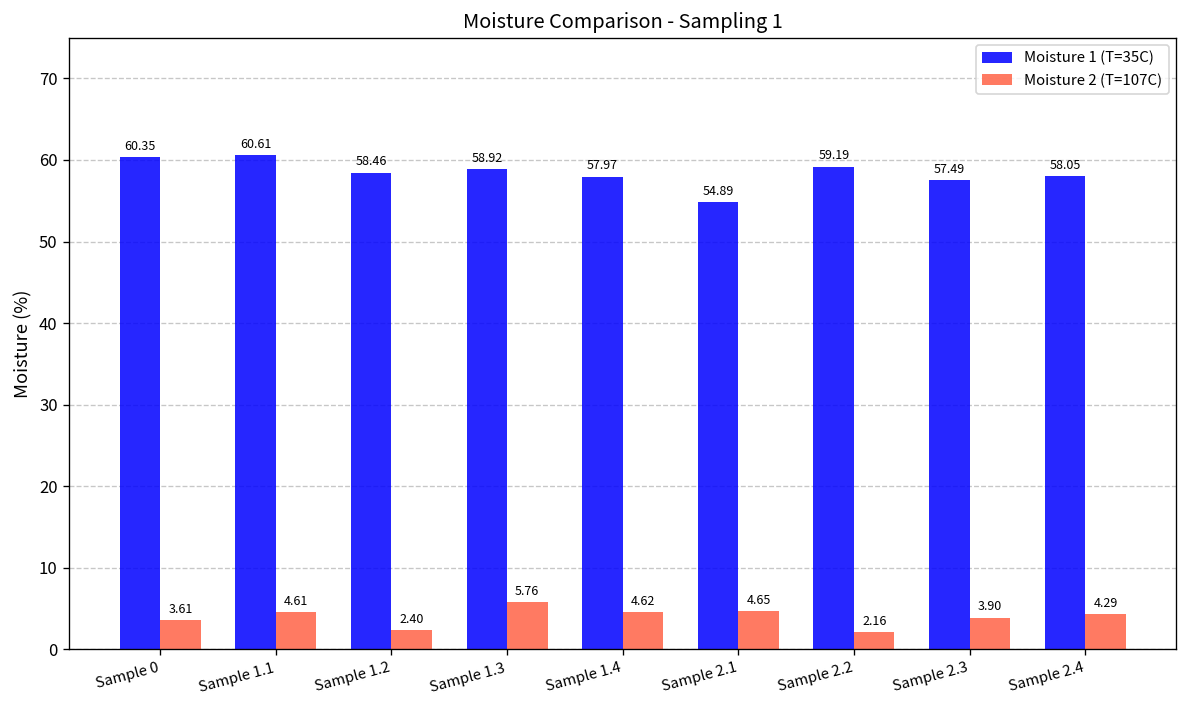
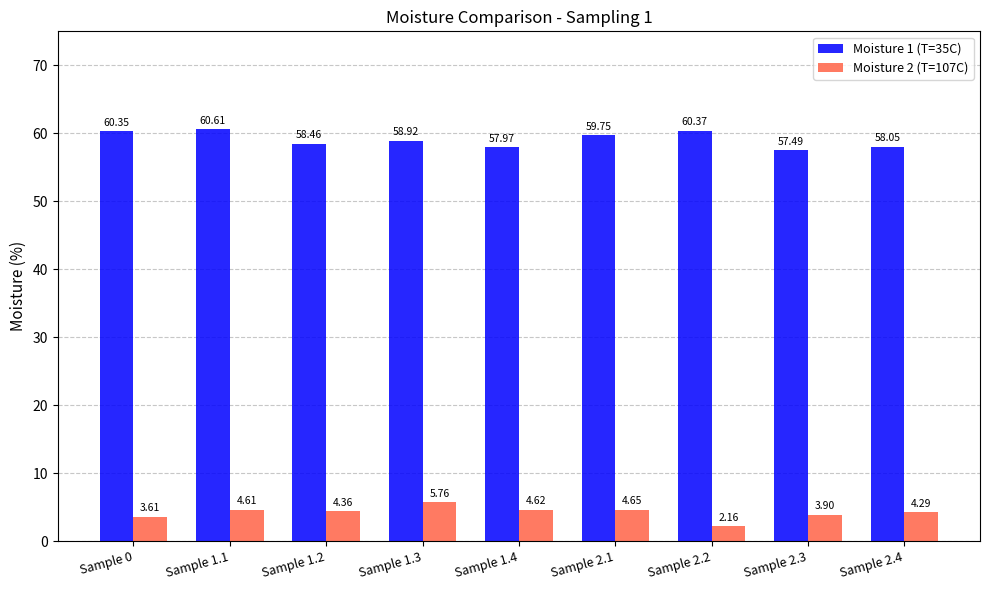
  {
    "Moisture 1 (T=35C)": {
      "Sample 0": 60.35,
      "Sample 1.1": 60.61,
      "Sample 1.2": 58.46,
      "Sample 1.3": 58.92,
      "Sample 1.4": 57.97,
-     "Sample 2.1": 54.89,
-     "Sample 2.2": 59.19,
+     "Sample 2.1": 59.75,
+     "Sample 2.2": 60.37,
      "Sample 2.3": 57.49,
      "Sample 2.4": 58.05
    },
    "Moisture 2 (T=107C)": {
      "Sample 0": 3.61,
      "Sample 1.1": 4.61,
-     "Sample 1.2": 2.40,
+     "Sample 1.2": 4.36,
      "Sample 1.3": 5.76,
      "Sample 1.4": 4.62,
      "Sample 2.1": 4.65,
      "Sample 2.2": 2.16,
      "Sample 2.3": 3.90,
      "Sample 2.4": 4.29
    }
  }
